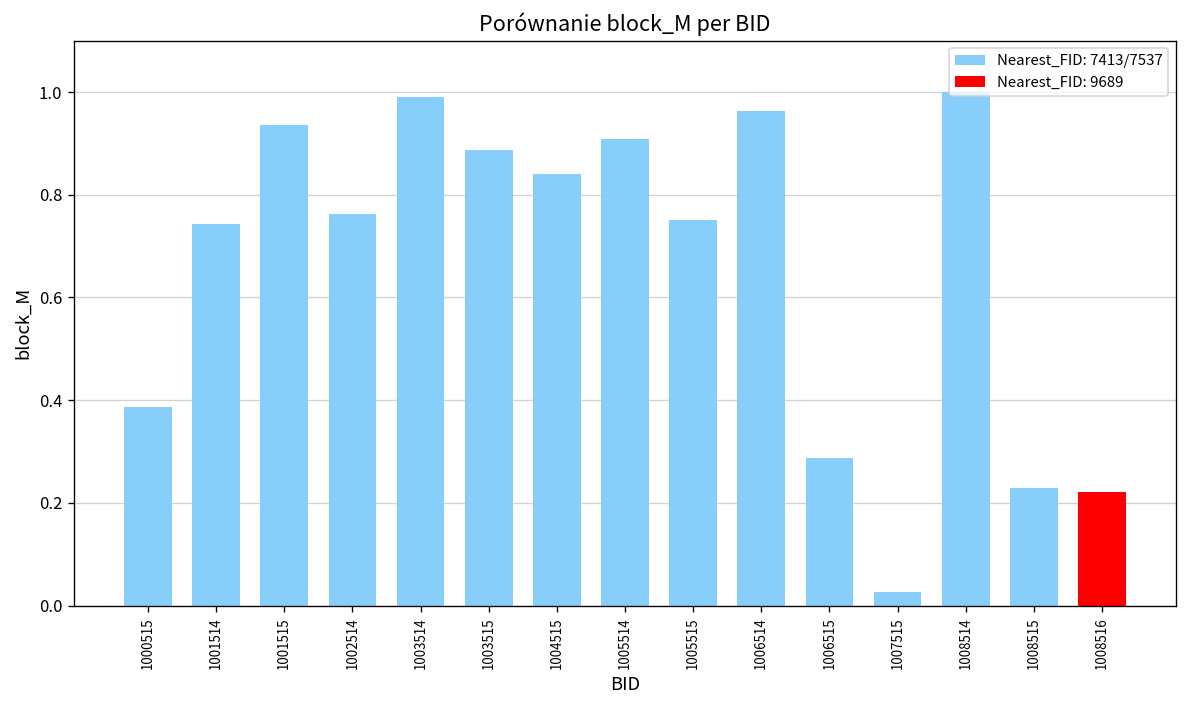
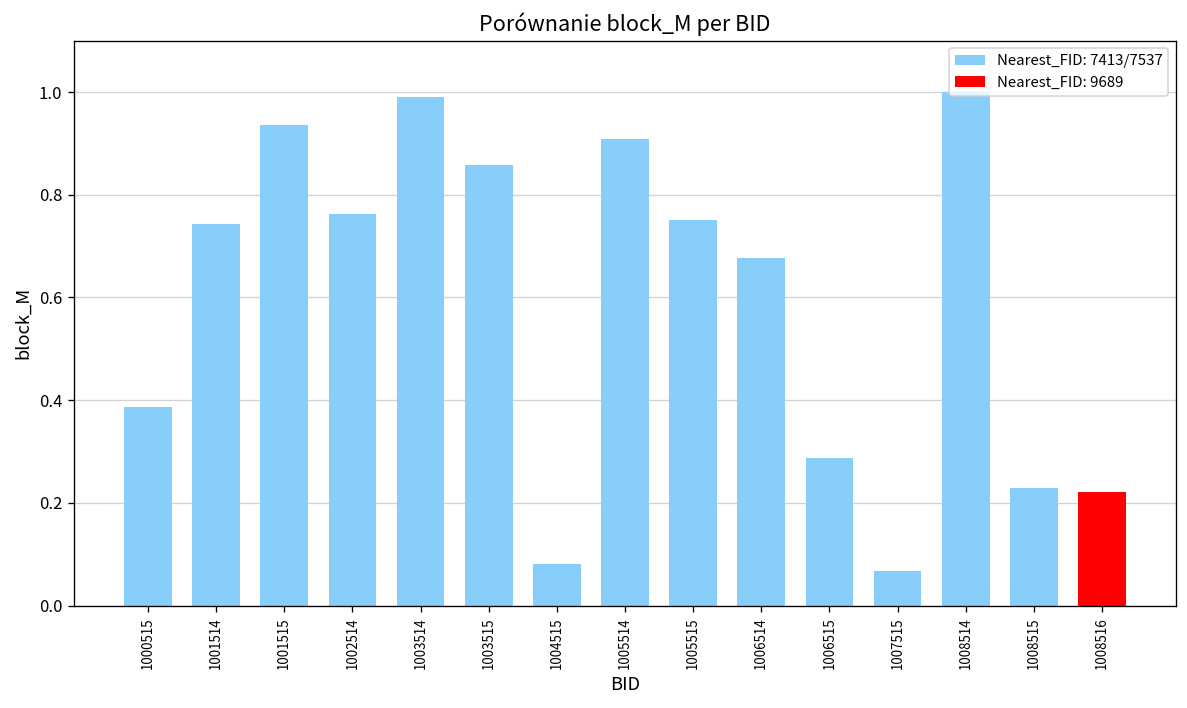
  {
    "1000515": 0.39,
    "1001514": 0.74,
    "1001515": 0.94,
    "1002514": 0.76,
    "1003514": 0.99,
-   "1003515": 0.89,
-   "1004515": 0.84,
+   "1003515": 0.86,
+   "1004515": 0.08,
    "1005514": 0.91,
    "1005515": 0.75,
-   "1006514": 0.96,
+   "1006514": 0.68,
    "1006515": 0.29,
-   "1007515": 0.03,
+   "1007515": 0.07,
    "1008515": 0.23,
    "1008516": 0.22
  }
